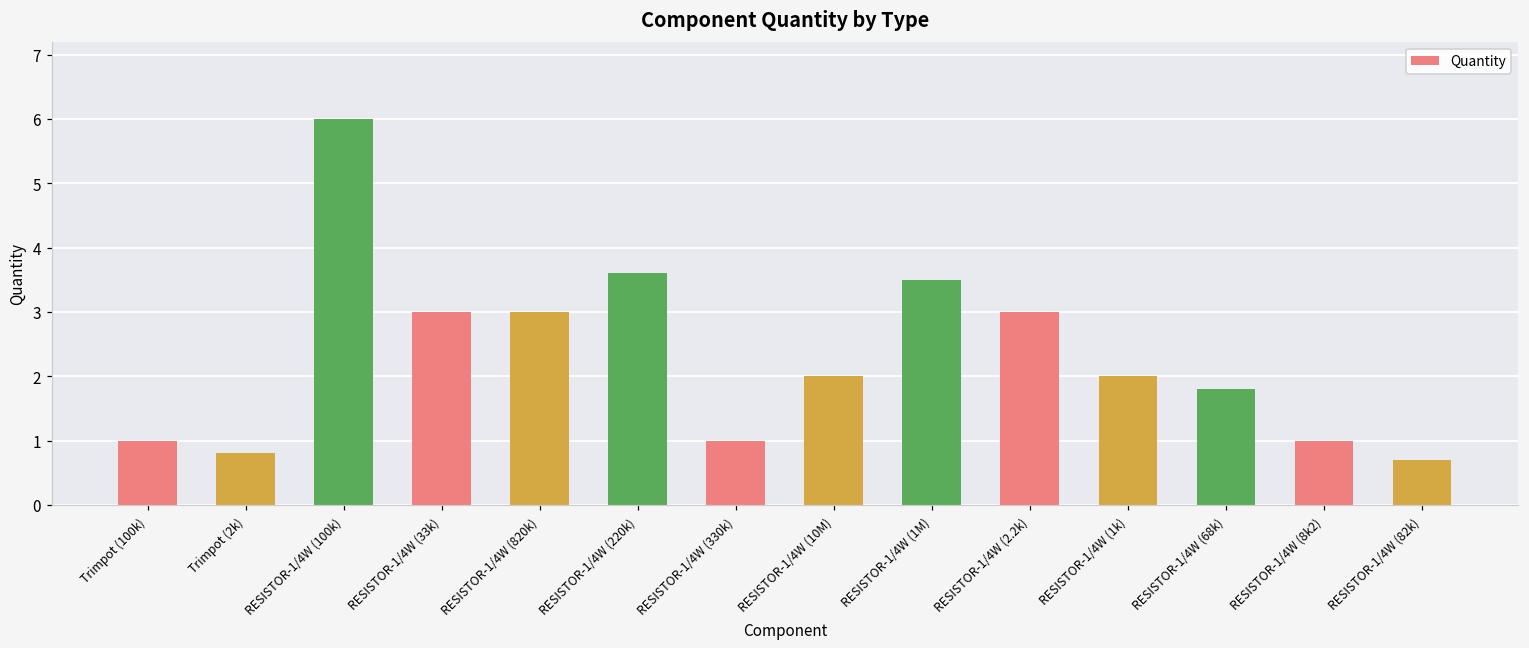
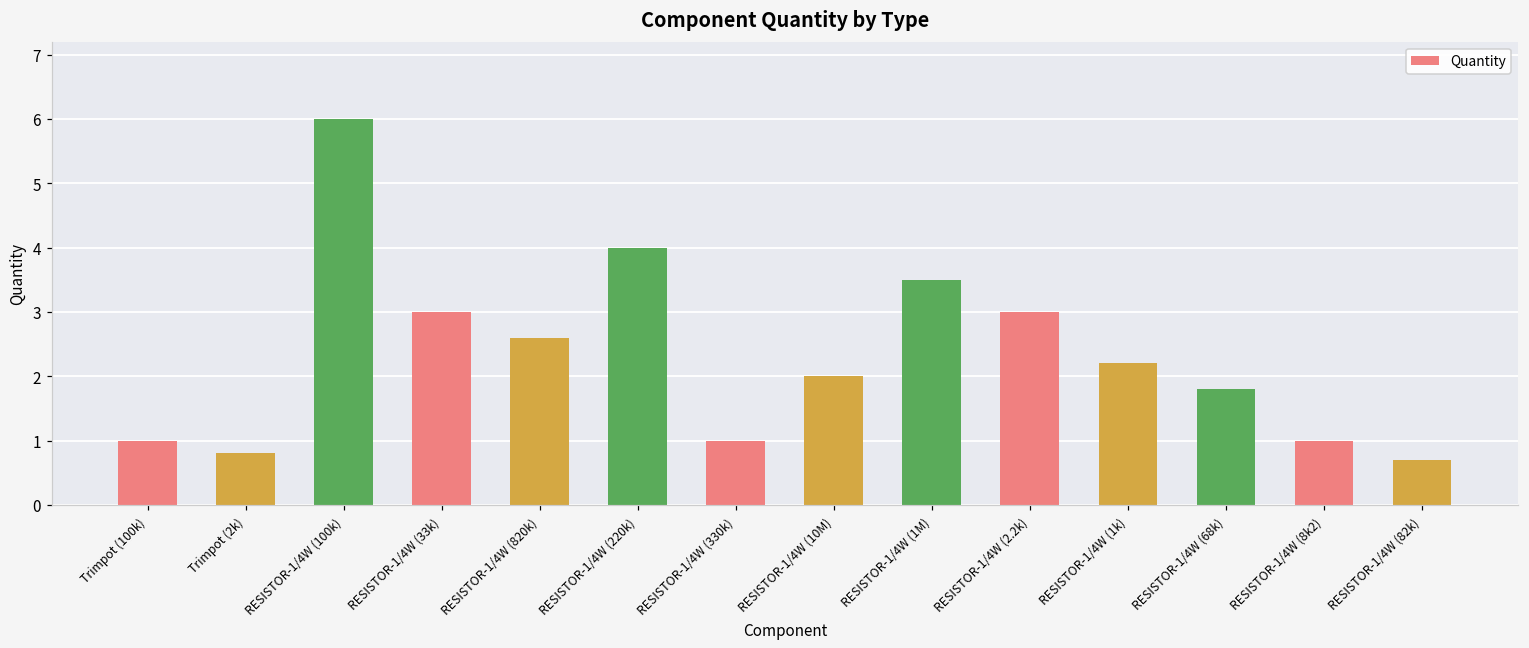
  {
    "Trimpot (100k)": 1.0,
    "Trimpot (2k)": 0.8,
    "RESISTOR-1/4W (100k)": 6.0,
    "RESISTOR-1/4W (33k)": 3.0,
-   "RESISTOR-1/4W (820k)": 3.0,
-   "RESISTOR-1/4W (220k)": 3.6,
+   "RESISTOR-1/4W (820k)": 2.6,
+   "RESISTOR-1/4W (220k)": 4.0,
    "RESISTOR-1/4W (330k)": 1.0,
    "RESISTOR-1/4W (10M)": 2.0,
    "RESISTOR-1/4W (1M)": 3.5,
    "RESISTOR-1/4W (2.2k)": 3.0,
-   "RESISTOR-1/4W (1k)": 2.0,
+   "RESISTOR-1/4W (1k)": 2.2,
    "RESISTOR-1/4W (68k)": 1.8,
    "RESISTOR-1/4W (8k2)": 1.0,
    "RESISTOR-1/4W (82k)": 0.7
  }
